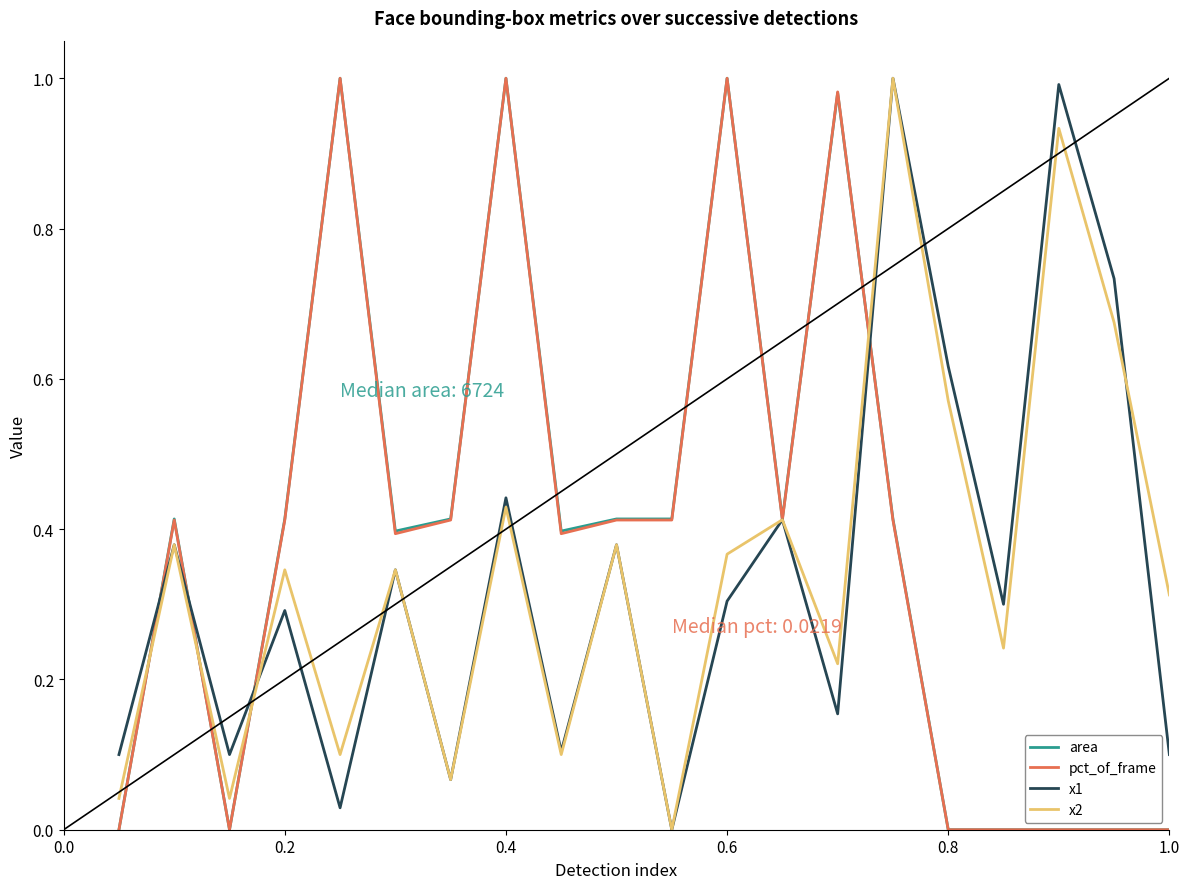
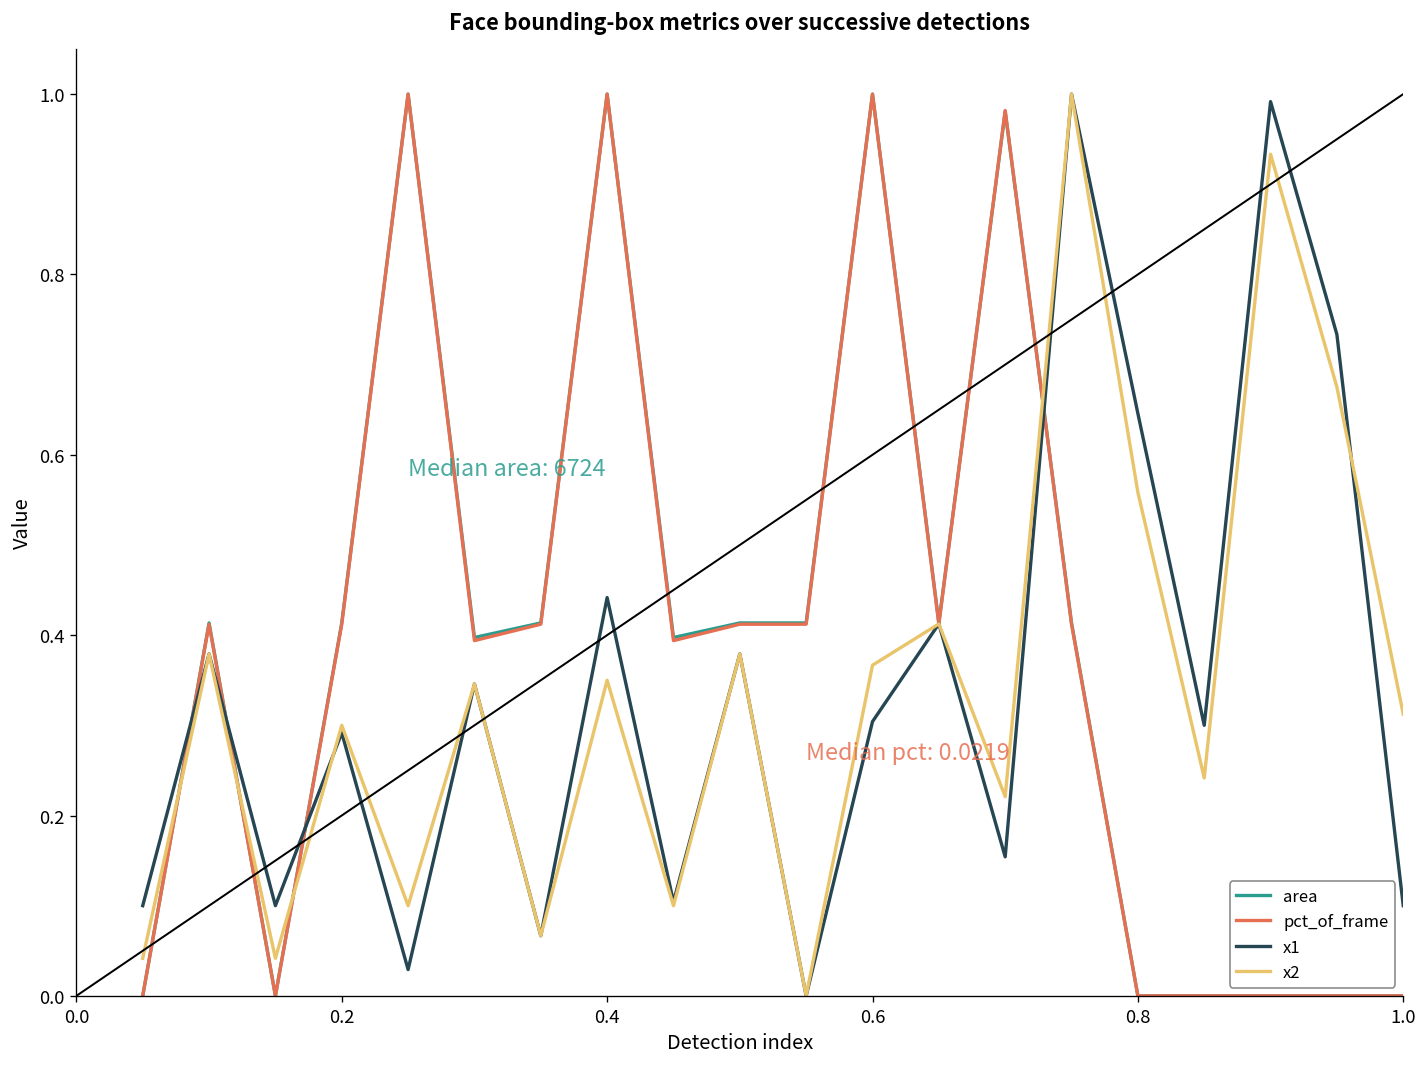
  {
    "x1": {
      "0.2": 0.29,
      "0.4": 0.44,
-     "0.8": 0.62,
+     "0.8": 0.65,
      "1.0": 0.10
    },
    "x2": {
-     "0.2": 0.35,
-     "0.4": 0.43,
+     "0.2": 0.30,
+     "0.4": 0.35,
      "0.6": 0.37,
-     "0.8": 0.57,
+     "0.8": 0.56,
      "1.0": 0.31
    }
  }
